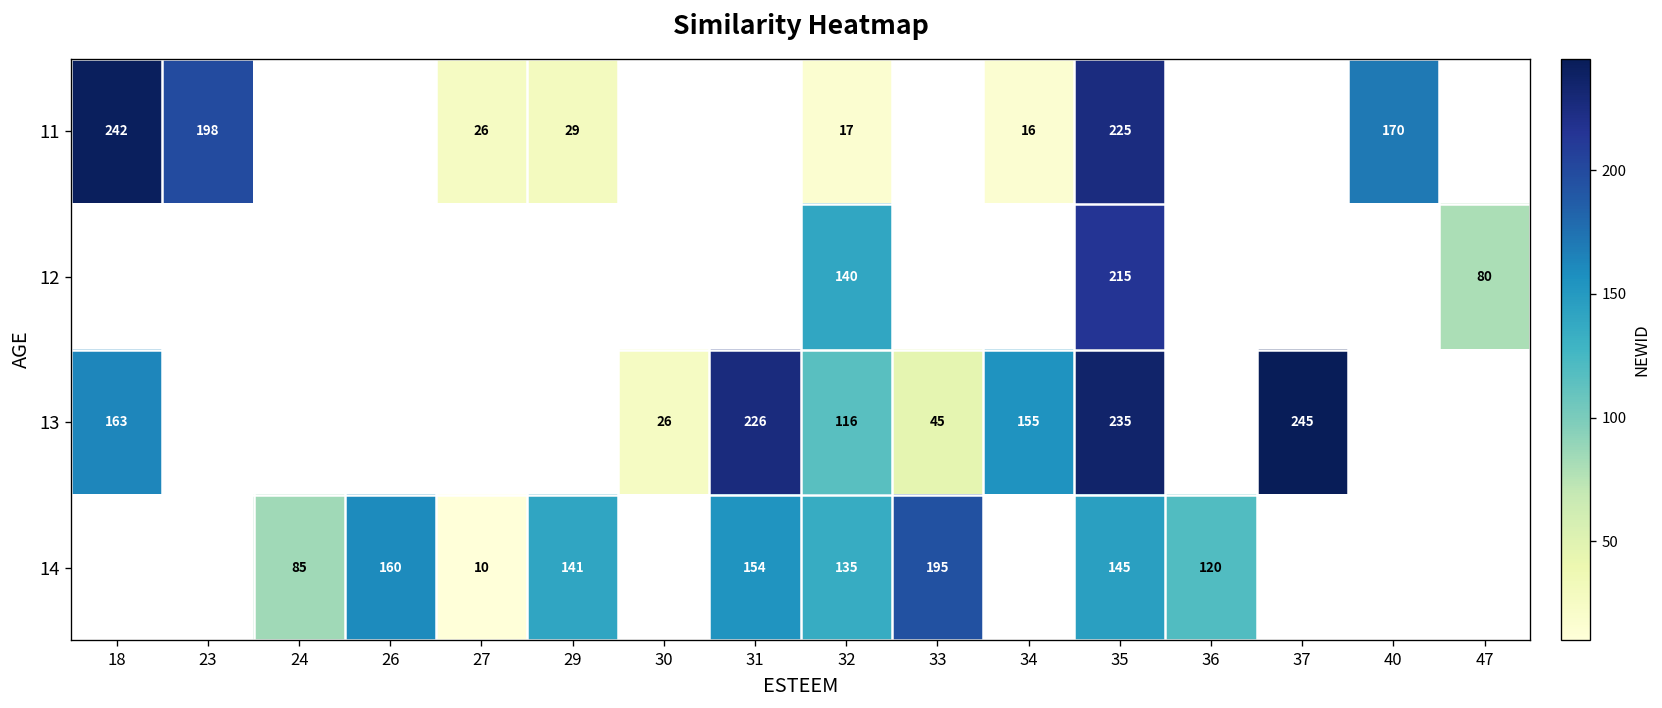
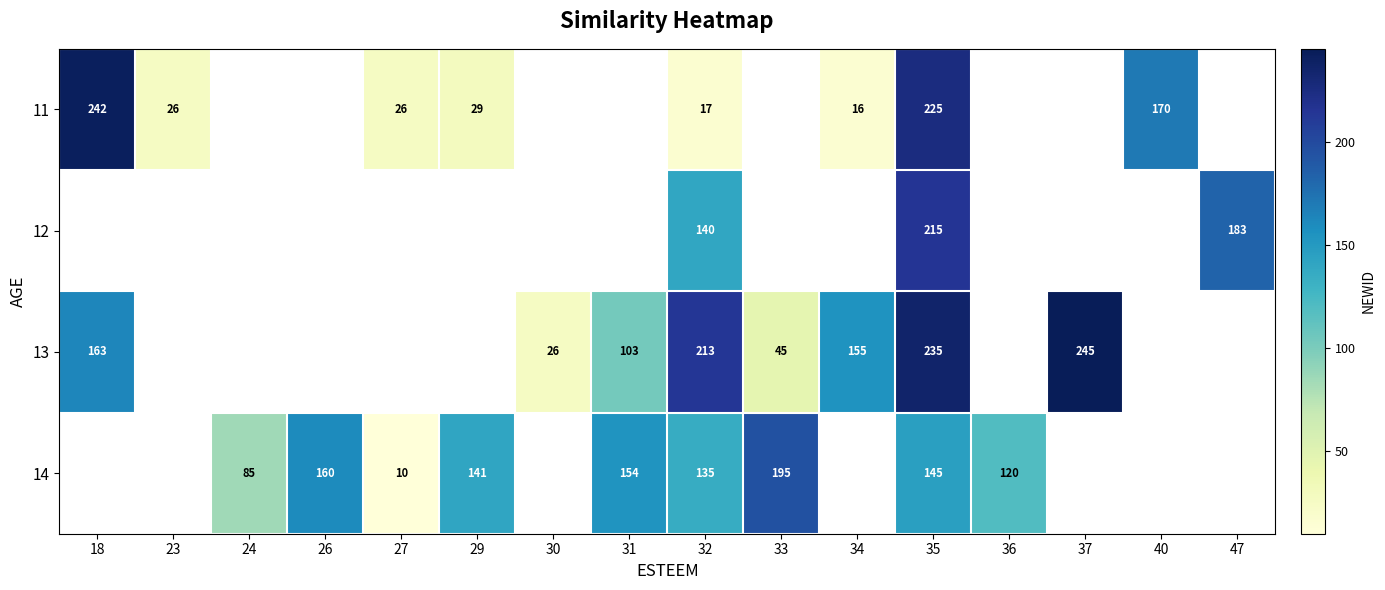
  {
    "11": {
      "18": 242,
-     "23": 198,
+     "23": 26,
      "27": 26,
      "29": 29,
      "32": 17,
      "34": 16,
      "35": 225,
      "40": 170
    },
    "12": {
      "32": 140,
      "35": 215,
-     "47": 80
+     "47": 183
    },
    "13": {
      "18": 163,
      "30": 26,
-     "31": 226,
-     "32": 116,
+     "31": 103,
+     "32": 213,
      "33": 45,
      "34": 155,
      "35": 235,
      "37": 245
    },
    "14": {
      "24": 85,
      "26": 160,
      "27": 10,
      "29": 141,
      "31": 154,
      "32": 135,
      "33": 195,
      "35": 145,
      "36": 120
    }
  }
